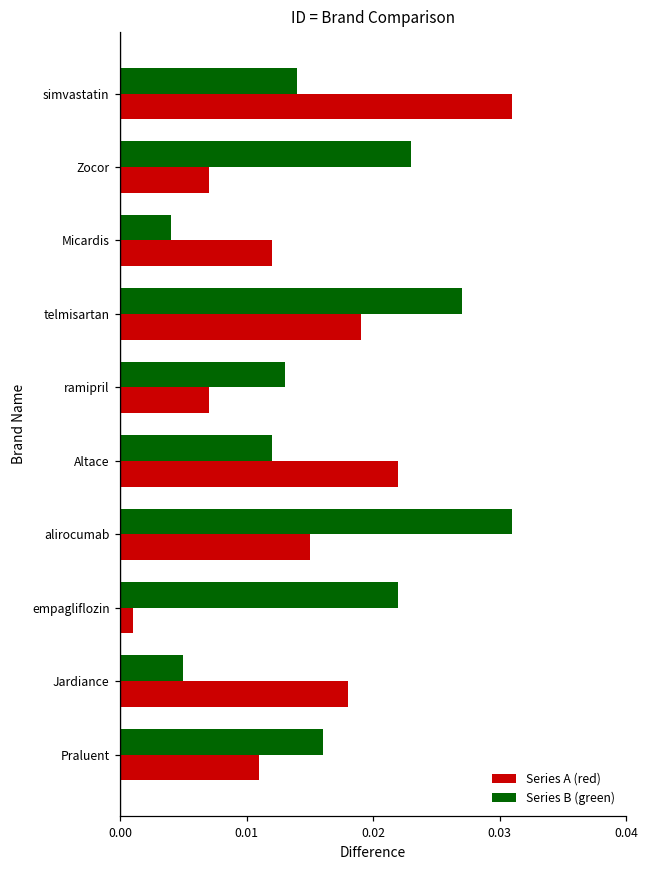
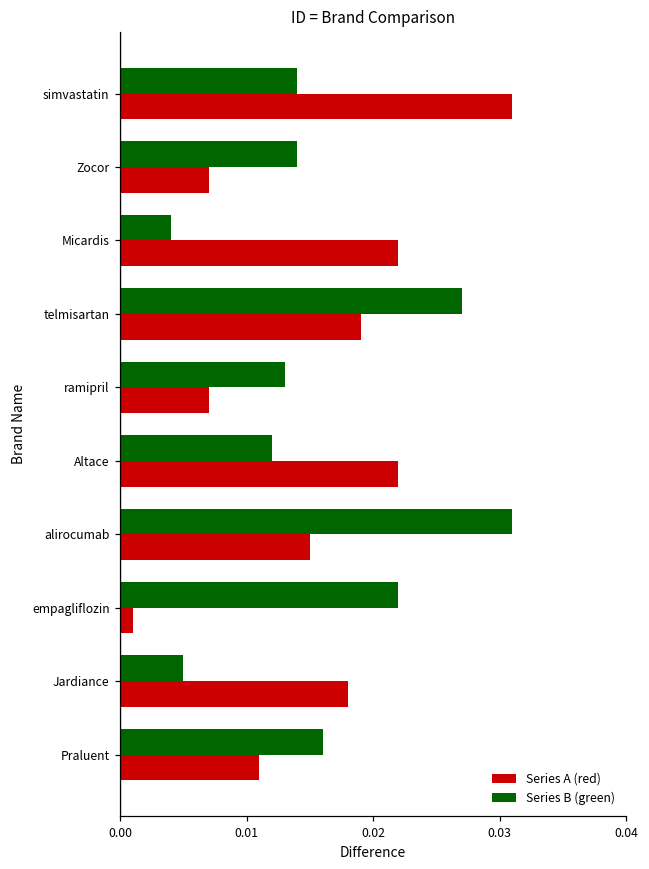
  {
    "Series A (red)": {
      "simvastatin": 0.031,
      "Zocor": 0.007,
-     "Micardis": 0.012,
+     "Micardis": 0.022,
      "telmisartan": 0.019,
      "ramipril": 0.007,
      "Altace": 0.022,
      "alirocumab": 0.015,
      "empagliflozin": 0.001,
      "Jardiance": 0.018,
      "Praluent": 0.011
    },
    "Series B (green)": {
      "simvastatin": 0.014,
-     "Zocor": 0.023,
+     "Zocor": 0.014,
      "Micardis": 0.004,
      "telmisartan": 0.027,
      "ramipril": 0.013,
      "Altace": 0.012,
      "alirocumab": 0.031,
      "empagliflozin": 0.022,
      "Jardiance": 0.005,
      "Praluent": 0.016
    }
  }
